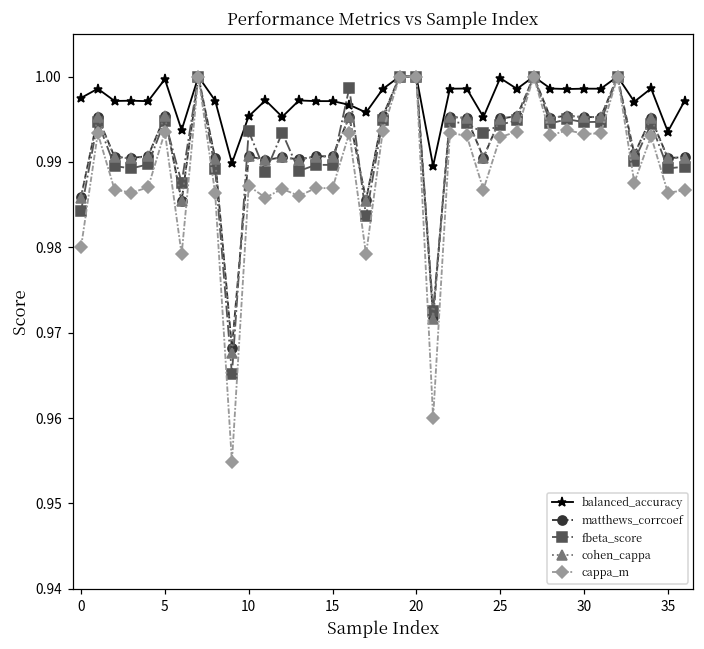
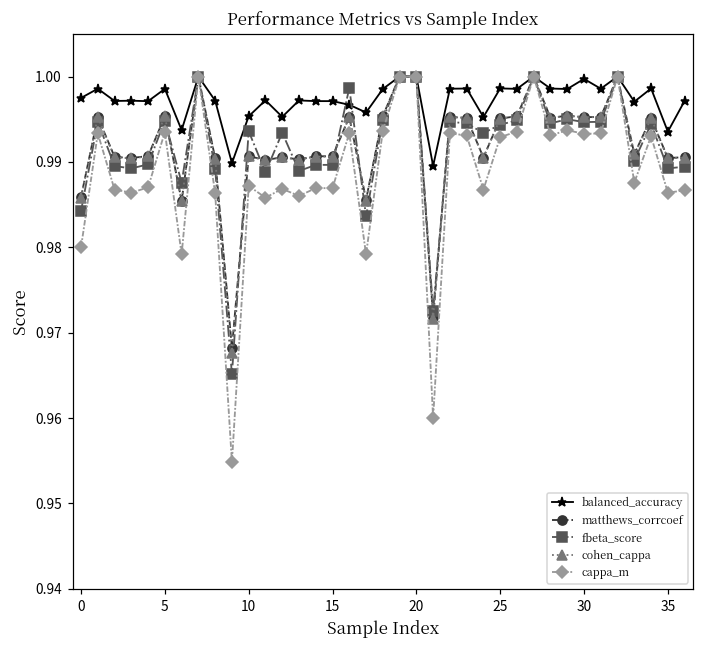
  {
    "balanced_accuracy": {
      "0": 0.997,
-     "5": 1.000,
+     "5": 0.999,
      "10": 0.995,
      "15": 0.997,
-     "25": 1.000,
-     "30": 0.999,
+     "25": 0.999,
+     "30": 1.000,
      "35": 0.994
    }
  }
